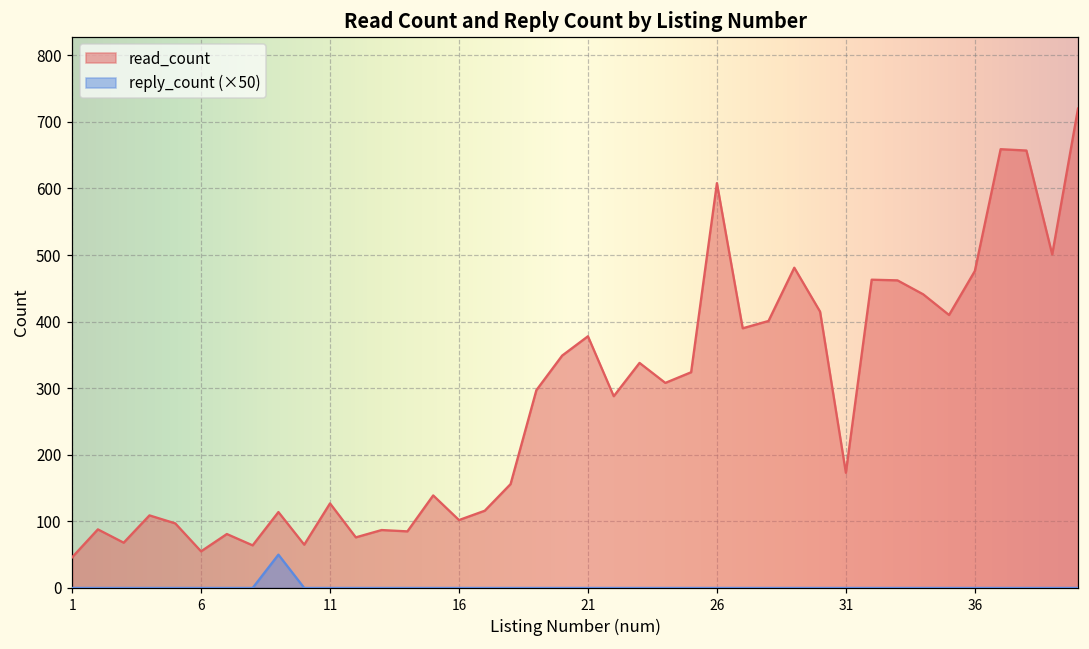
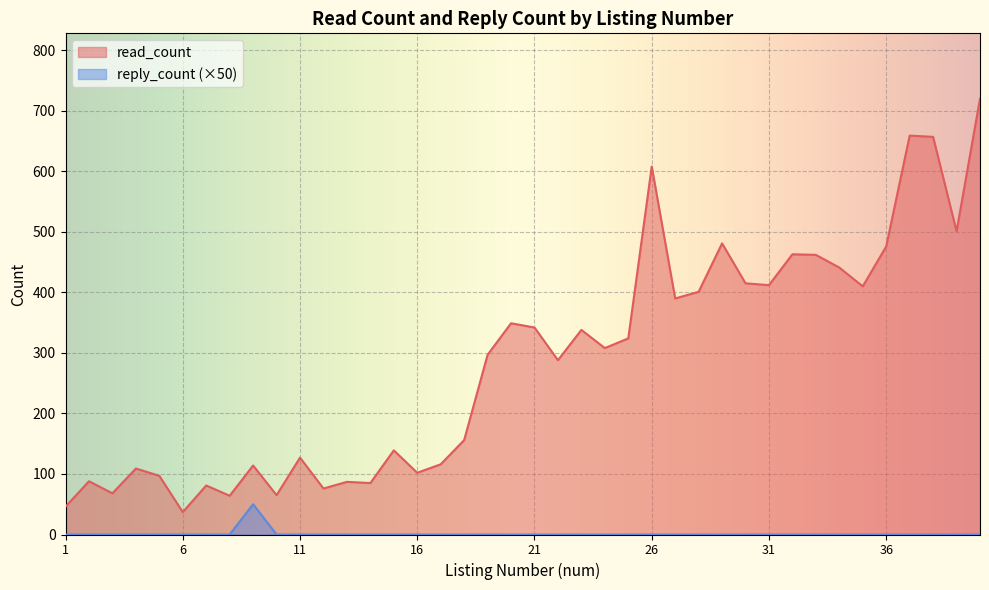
  {
    "read_count": {
      "1": 50,
-     "6": 60,
+     "6": 40,
      "11": 130,
      "16": 100,
-     "21": 380,
+     "21": 340,
      "26": 610,
-     "31": 170,
+     "31": 410,
      "36": 480
    },
    "reply_count (×50)": {
      "1": 0,
      "6": 0,
      "11": 0,
      "16": 0,
      "21": 0,
      "26": 0,
      "31": 0,
      "36": 0
    }
  }
